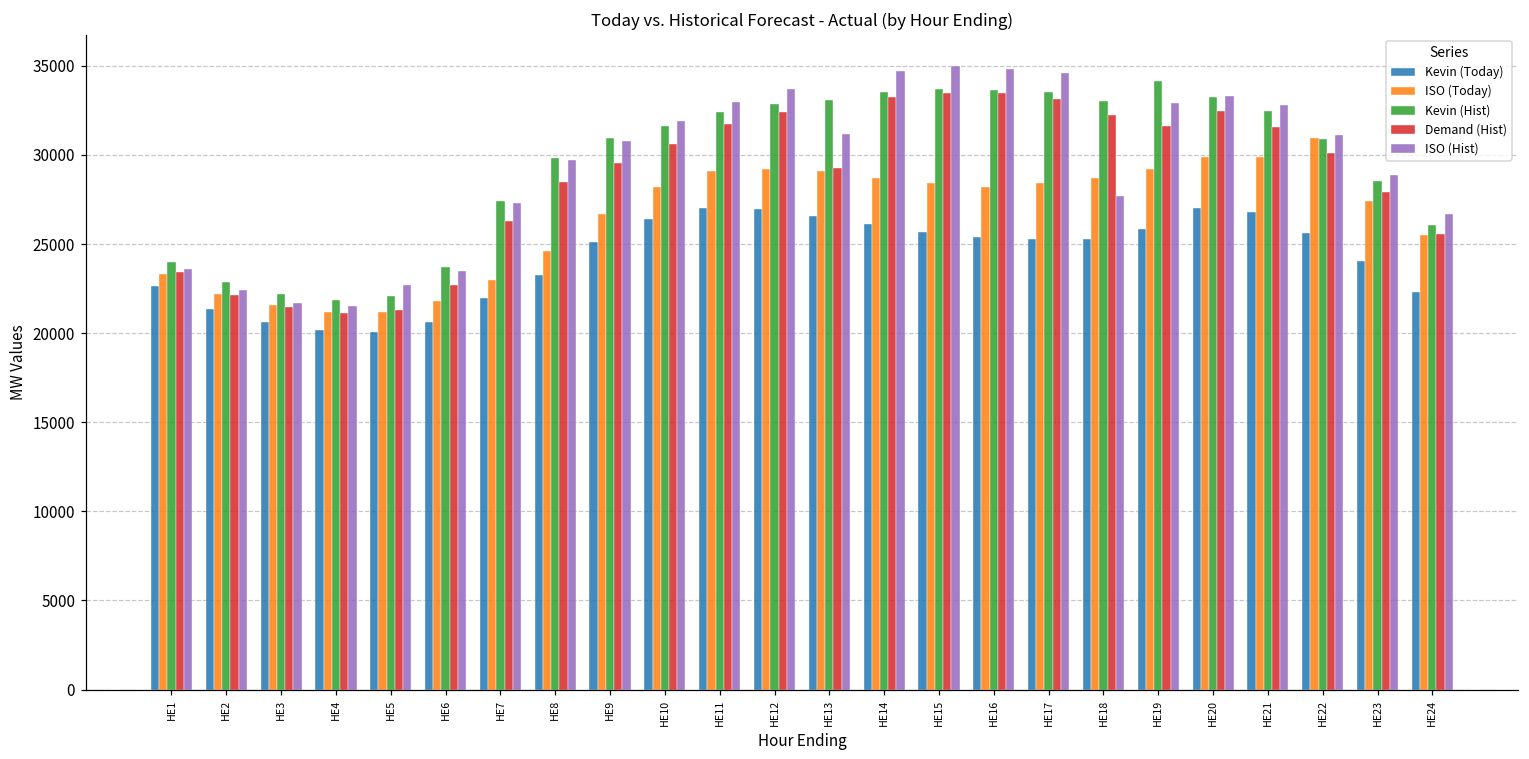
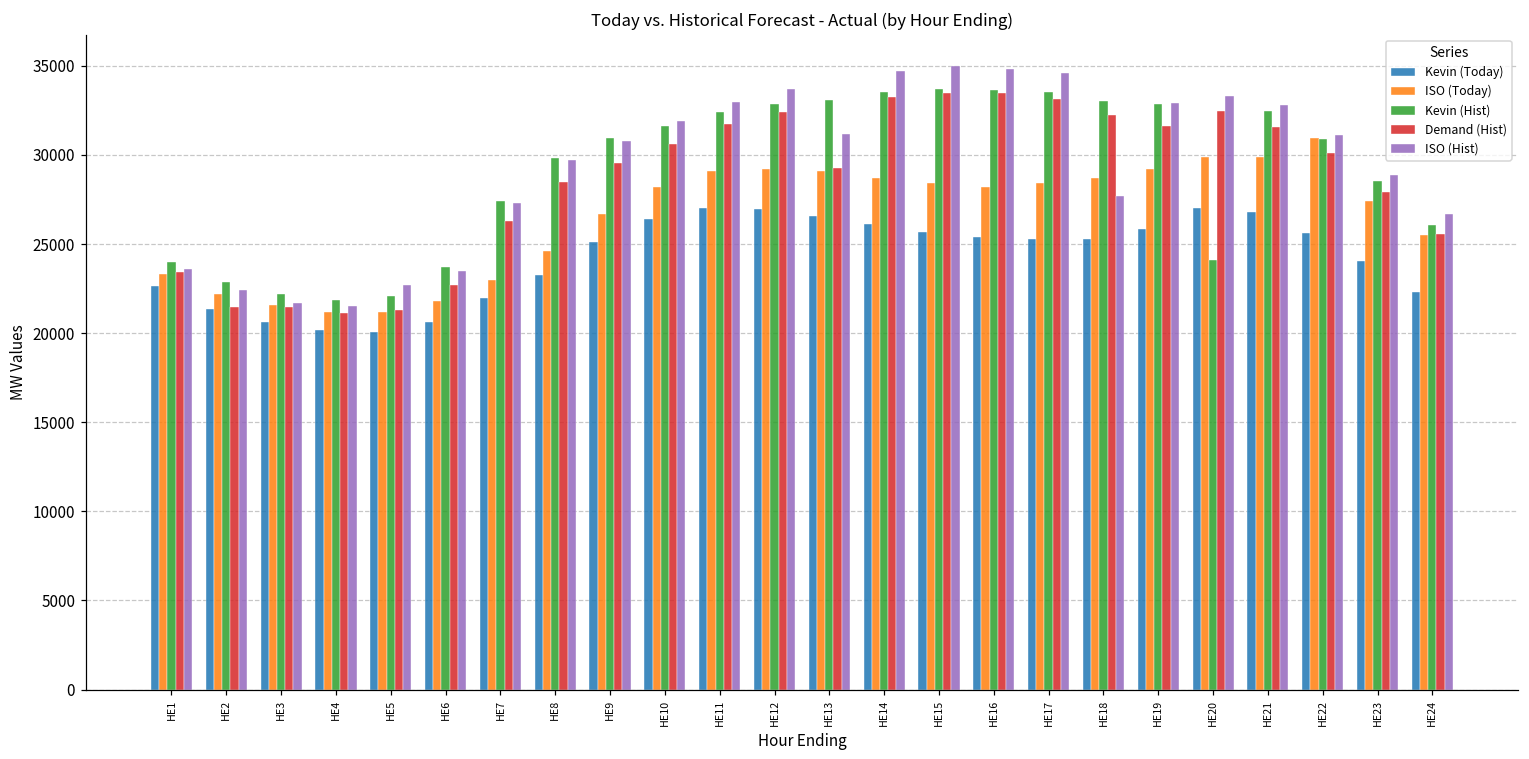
  {
    "Kevin (Today)": {
      "HE1": 22700,
      "HE2": 21400,
      "HE3": 20600,
      "HE4": 20200,
      "HE5": 20100,
      "HE6": 20600,
      "HE7": 22000,
      "HE8": 23200,
      "HE9": 25100,
      "HE10": 26400,
      "HE11": 27000,
      "HE12": 27000,
      "HE13": 26600,
      "HE14": 26100,
      "HE15": 25700,
      "HE16": 25400,
      "HE17": 25300,
      "HE18": 25300,
      "HE19": 25800,
      "HE20": 27000,
      "HE21": 26800,
      "HE22": 25600,
      "HE23": 24100,
      "HE24": 22300
    },
    "ISO (Today)": {
      "HE1": 23300,
      "HE2": 22200,
      "HE3": 21600,
      "HE4": 21200,
      "HE5": 21200,
      "HE6": 21800,
      "HE7": 23000,
      "HE8": 24600,
      "HE9": 26700,
      "HE10": 28200,
      "HE11": 29100,
      "HE12": 29200,
      "HE13": 29100,
      "HE14": 28700,
      "HE15": 28400,
      "HE16": 28200,
      "HE17": 28400,
      "HE18": 28700,
      "HE19": 29200,
      "HE20": 29900,
      "HE21": 29900,
      "HE22": 31000,
      "HE23": 27400,
      "HE24": 25500
    },
    "Kevin (Hist)": {
      "HE1": 24000,
      "HE2": 22900,
      "HE3": 22200,
      "HE4": 21900,
      "HE5": 22100,
      "HE6": 23700,
      "HE7": 27400,
      "HE8": 29800,
      "HE9": 30900,
      "HE10": 31700,
      "HE11": 32400,
      "HE12": 32900,
      "HE13": 33100,
      "HE14": 33500,
      "HE15": 33700,
      "HE16": 33700,
      "HE17": 33500,
      "HE18": 33000,
-     "HE19": 34100,
-     "HE20": 33300,
+     "HE19": 32900,
+     "HE20": 24100,
      "HE21": 32500,
      "HE22": 30900,
      "HE23": 28600,
      "HE24": 26000
    },
    "Demand (Hist)": {
      "HE1": 23400,
-     "HE2": 22100,
+     "HE2": 21500,
      "HE3": 21500,
      "HE4": 21100,
      "HE5": 21300,
      "HE6": 22700,
      "HE7": 26300,
      "HE8": 28500,
      "HE9": 29600,
      "HE10": 30600,
      "HE11": 31700,
      "HE12": 32400,
      "HE13": 29300,
      "HE14": 33200,
      "HE15": 33500,
      "HE16": 33500,
      "HE17": 33100,
      "HE18": 32200,
      "HE19": 31600,
      "HE20": 32500,
      "HE21": 31600,
      "HE22": 30100,
      "HE23": 27900,
      "HE24": 25600
    },
    "ISO (Hist)": {
      "HE1": 23600,
      "HE2": 22400,
      "HE3": 21700,
      "HE4": 21500,
      "HE5": 22700,
      "HE6": 23500,
      "HE7": 27300,
      "HE8": 29700,
      "HE9": 30800,
      "HE10": 31900,
      "HE11": 33000,
      "HE12": 33700,
      "HE13": 31200,
      "HE14": 34700,
      "HE15": 35000,
      "HE16": 34800,
      "HE17": 34600,
      "HE18": 27700,
      "HE19": 32900,
      "HE20": 33300,
      "HE21": 32800,
      "HE22": 31100,
      "HE23": 28900,
      "HE24": 26700
    }
  }
